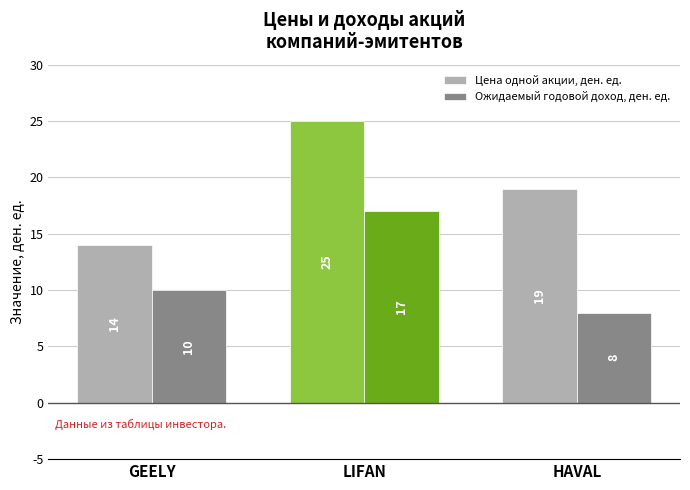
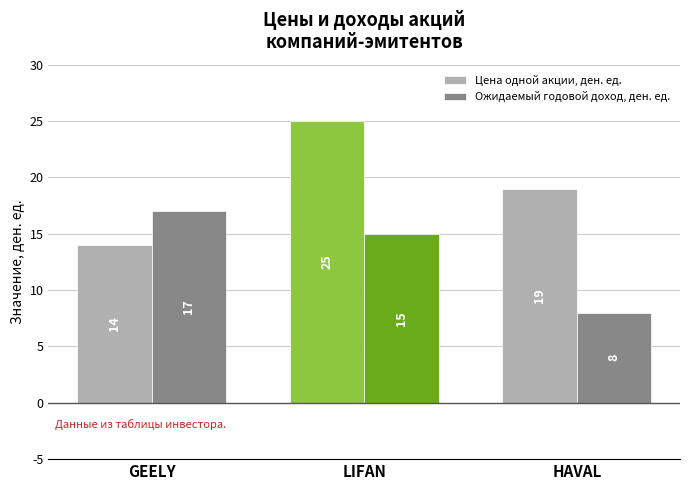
  {
    "Цена одной акции, ден. ед.": {
      "GEELY": 14,
      "LIFAN": 25,
      "HAVAL": 19
    },
    "Ожидаемый годовой доход, ден. ед.": {
-     "GEELY": 10,
-     "LIFAN": 17,
+     "GEELY": 17,
+     "LIFAN": 15,
      "HAVAL": 8
    }
  }
